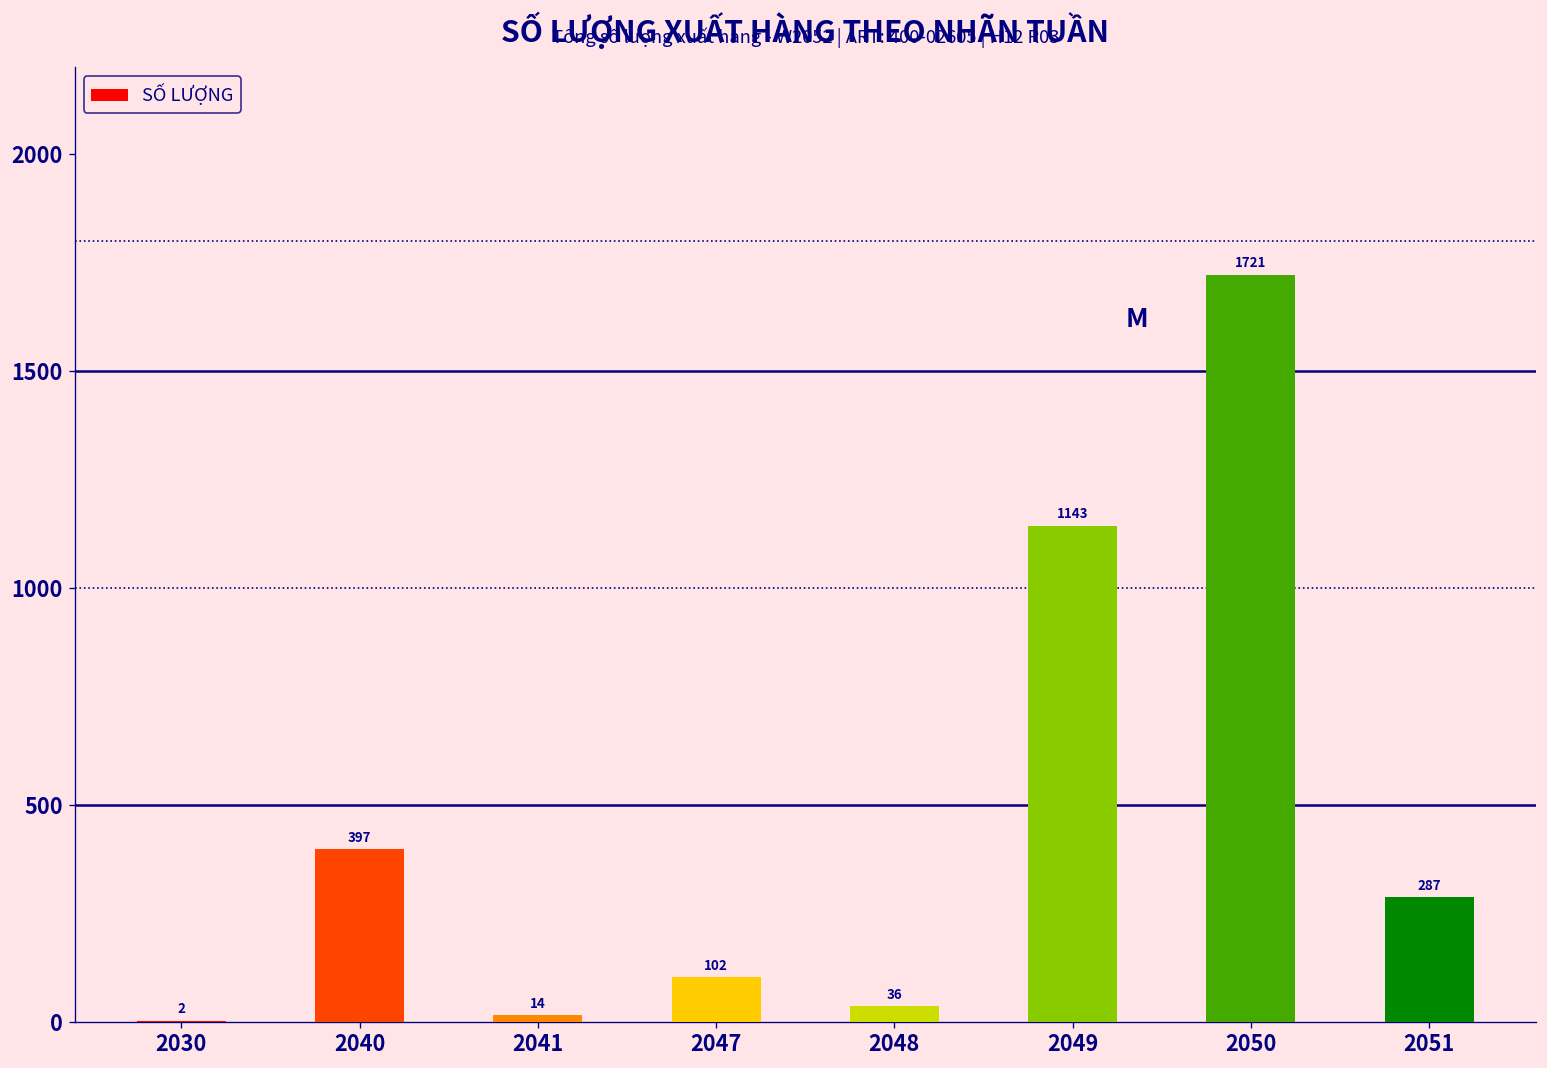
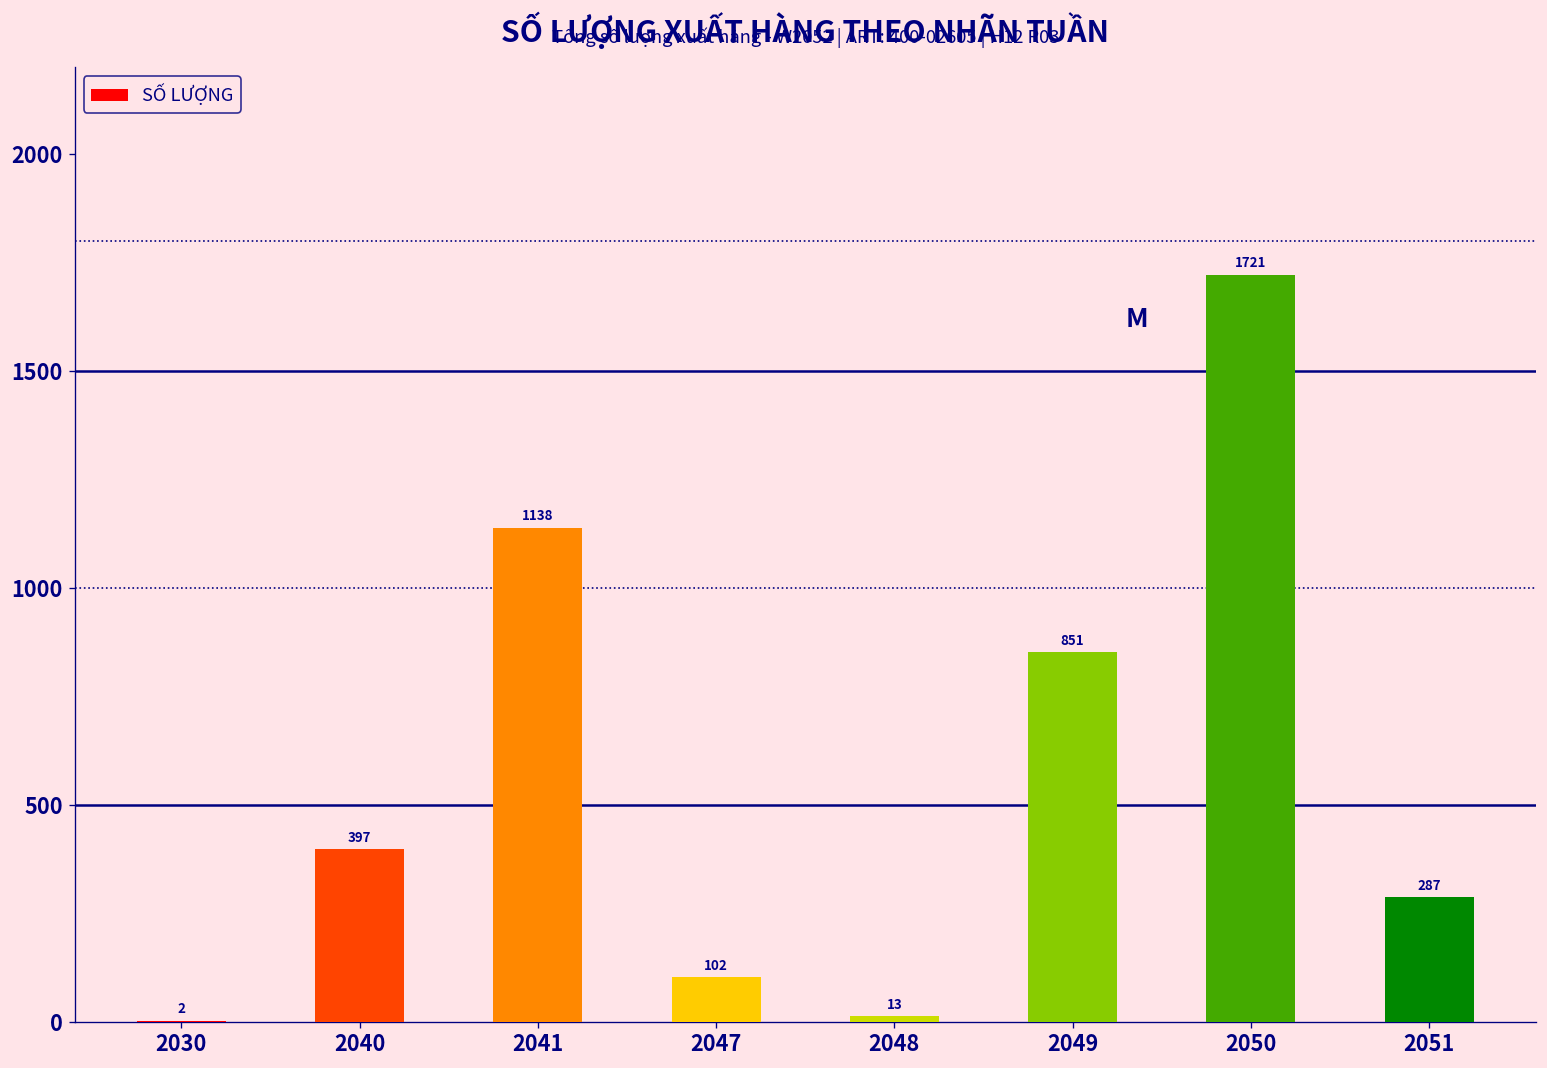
  {
    "2030": 2,
    "2040": 397,
-   "2041": 14,
+   "2041": 1138,
    "2047": 102,
-   "2048": 36,
-   "2049": 1143,
+   "2048": 13,
+   "2049": 851,
    "2050": 1721,
    "2051": 287
  }
